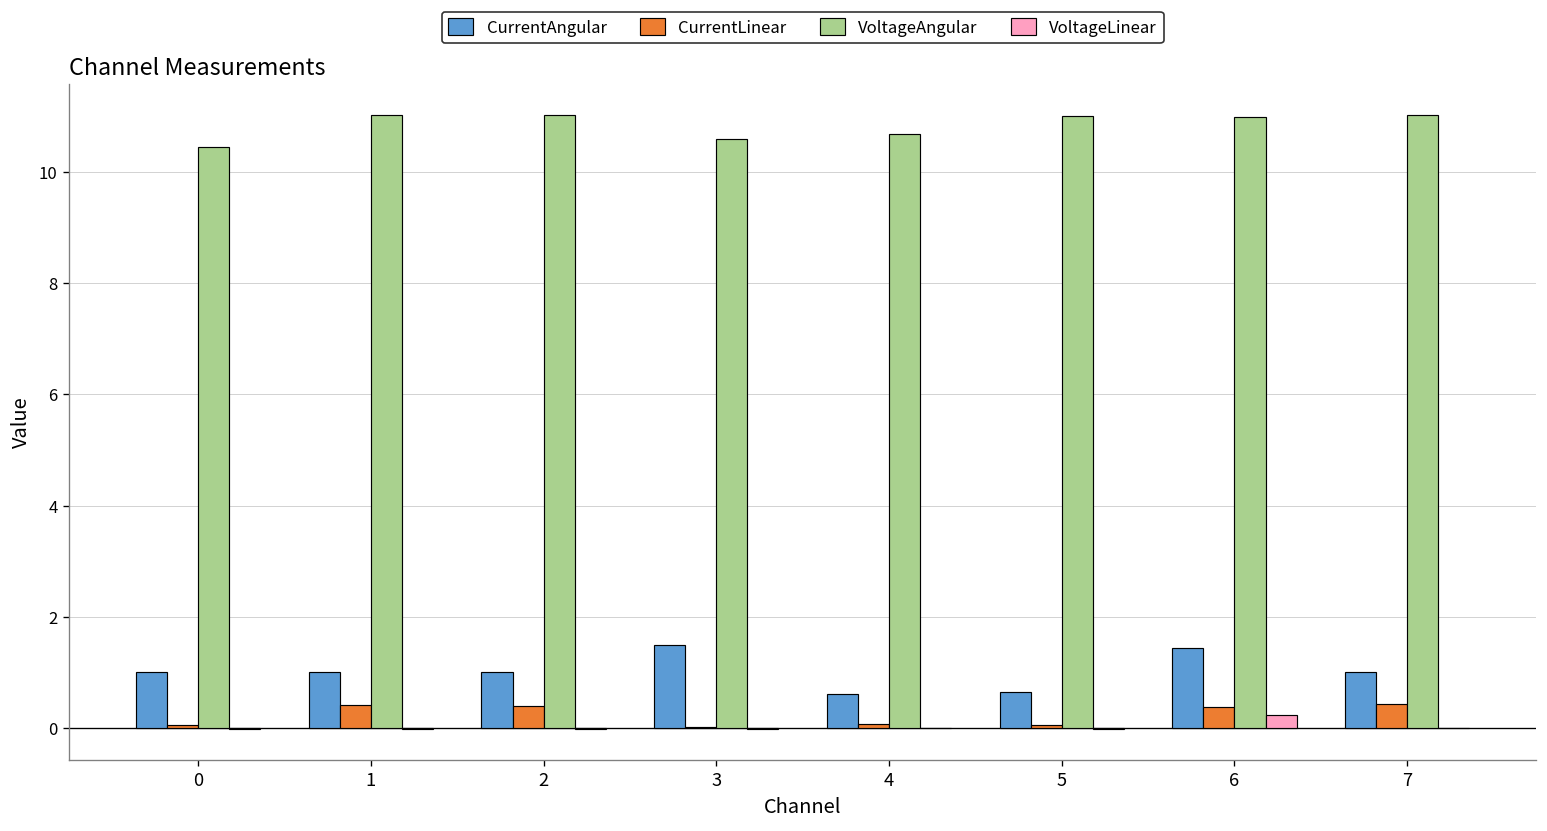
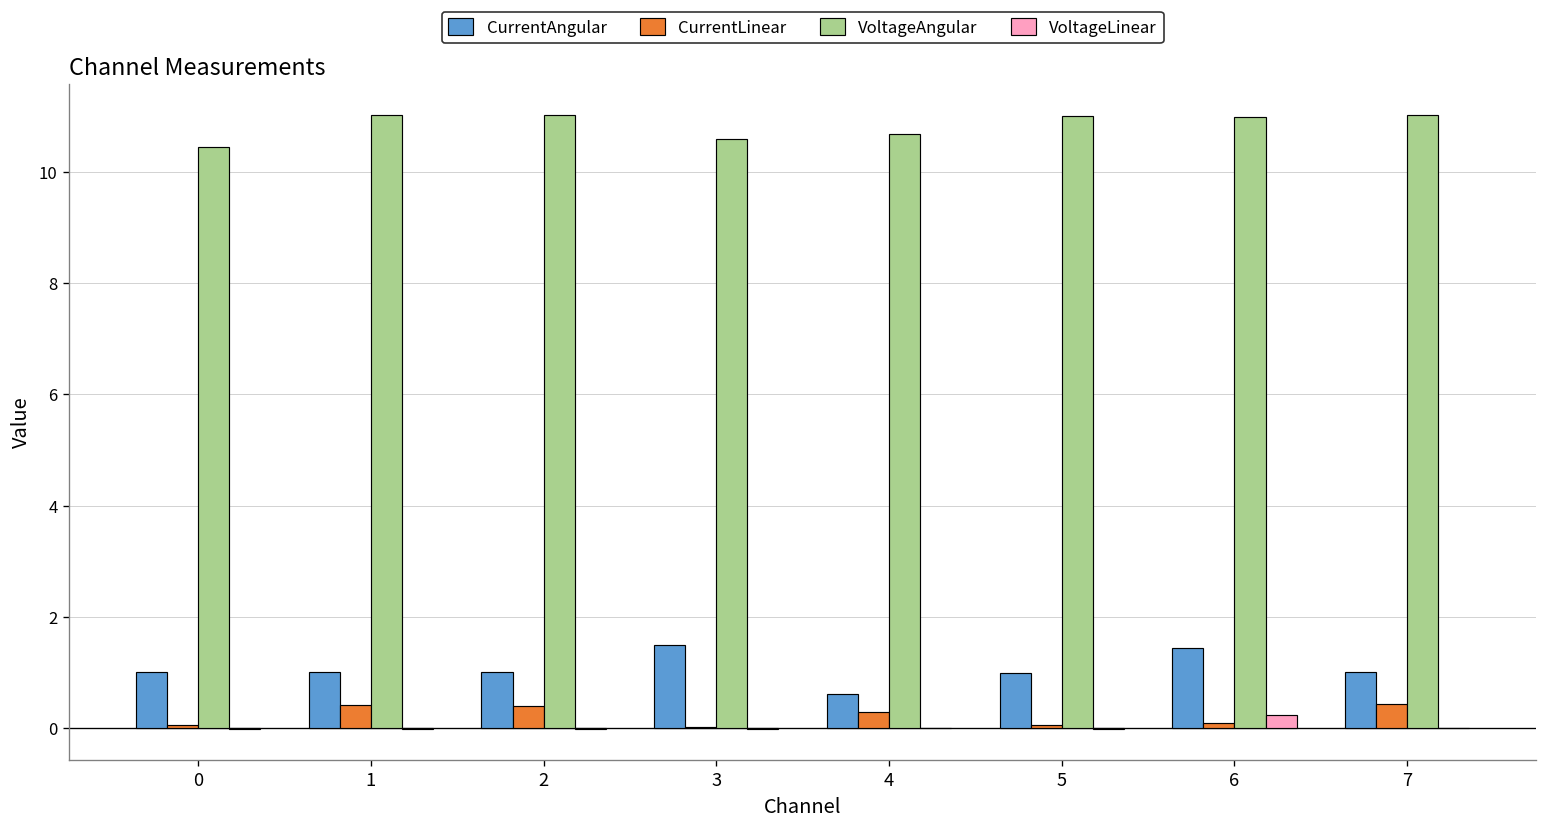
  {
    "CurrentAngular": {
      "0": 1.0,
      "1": 1.0,
      "2": 1.0,
      "3": 1.5,
      "4": 0.6,
-     "5": 0.7,
+     "5": 1.0,
      "6": 1.4,
      "7": 1.0
    },
    "CurrentLinear": {
      "0": 0.1,
      "1": 0.4,
      "2": 0.4,
-     "4": 0.1,
+     "4": 0.3,
      "5": 0.1,
-     "6": 0.4,
+     "6": 0.1,
      "7": 0.4
    },
    "VoltageAngular": {
      "0": 10.5,
      "1": 11.0,
      "2": 11.0,
      "3": 10.6,
      "4": 10.7,
      "5": 11.0,
      "6": 11.0,
      "7": 11.0
    },
    "VoltageLinear": {
      "6": 0.2
    }
  }
